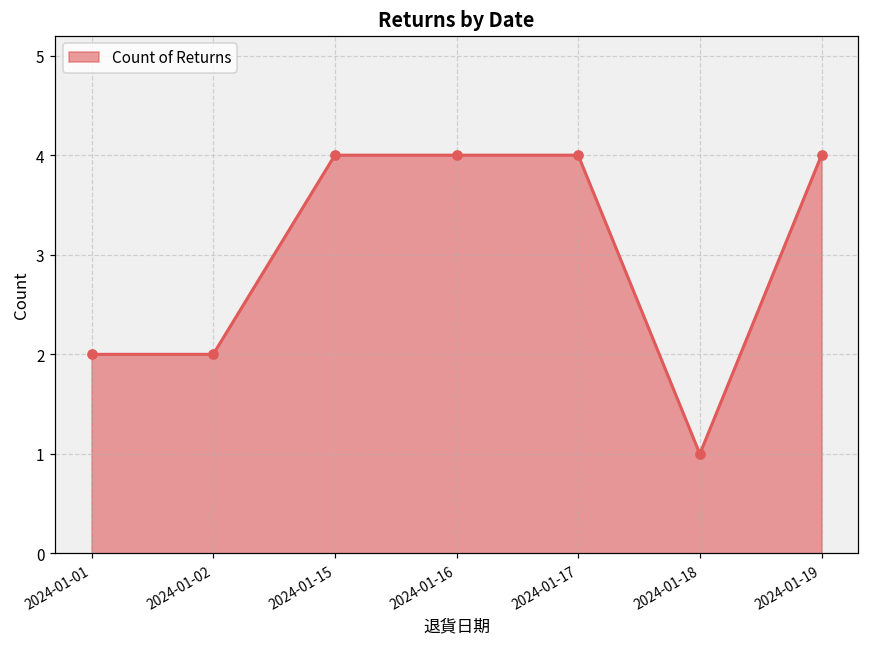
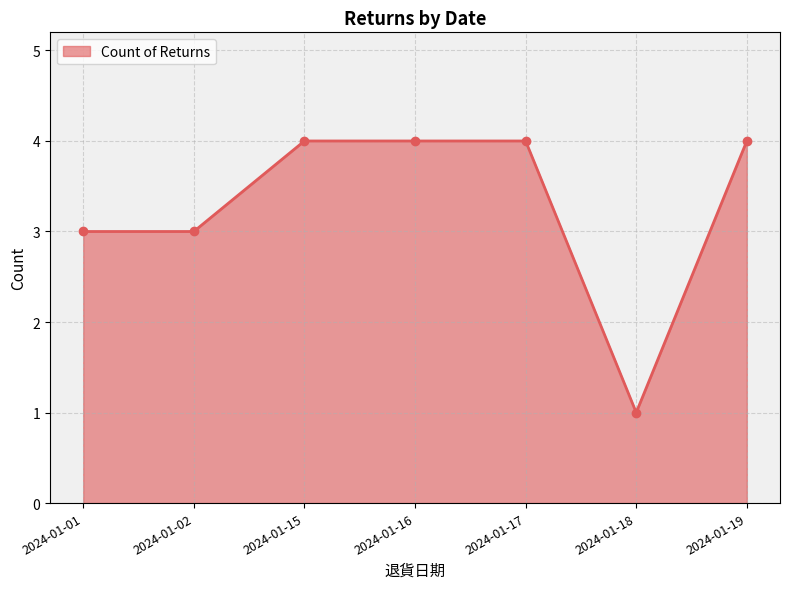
  {
-   "2024-01-01": 2,
-   "2024-01-02": 2,
+   "2024-01-01": 3,
+   "2024-01-02": 3,
    "2024-01-15": 4,
    "2024-01-16": 4,
    "2024-01-17": 4,
    "2024-01-18": 1,
    "2024-01-19": 4
  }
